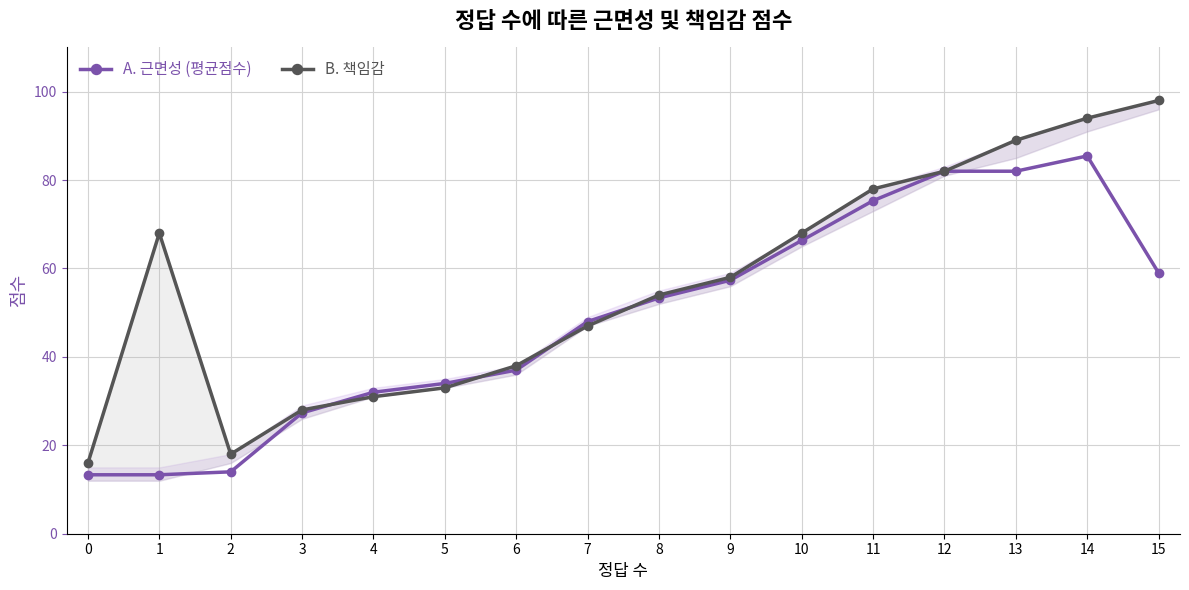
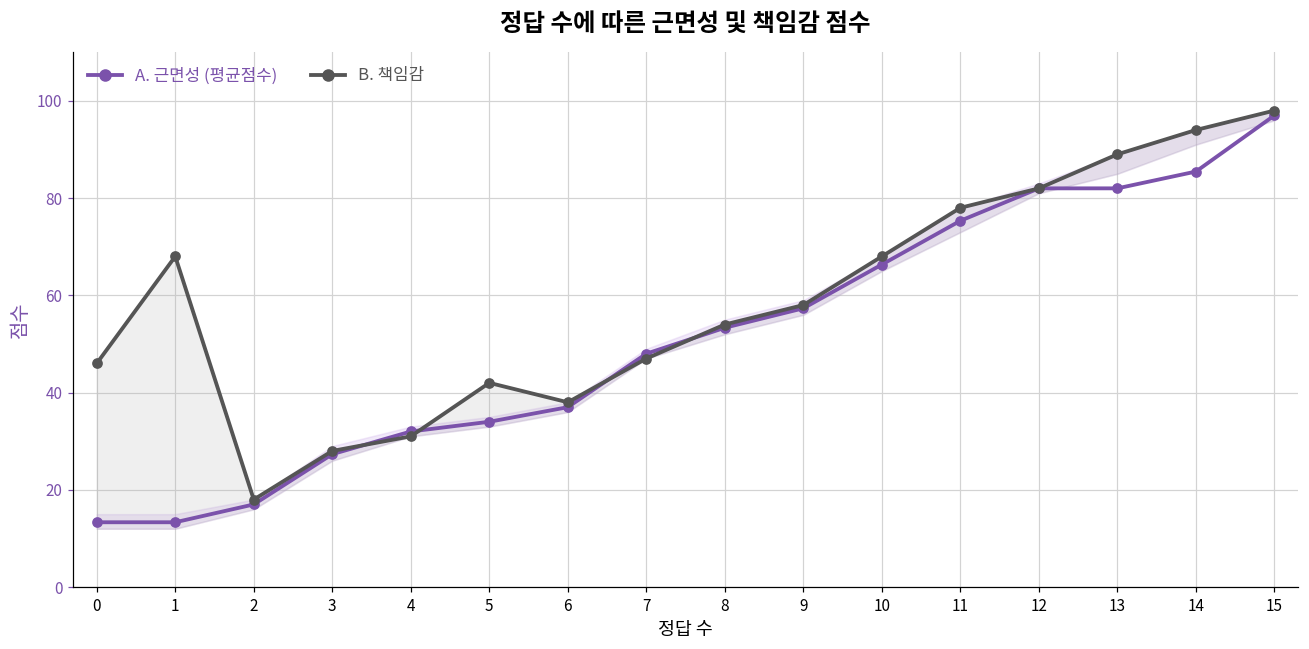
  {
    "A. 근면성 (평균점수)": {
      "0": 13,
      "1": 13,
-     "2": 14,
+     "2": 17,
      "3": 27,
      "4": 32,
      "5": 34,
      "6": 37,
      "7": 48,
      "8": 53,
      "9": 57,
      "10": 66,
      "11": 75,
      "13": 82,
      "14": 85,
-     "15": 59
+     "15": 97
    },
    "B. 책임감": {
-     "0": 16,
+     "0": 46,
      "1": 68,
      "3": 28,
      "4": 31,
-     "5": 33,
+     "5": 42,
      "7": 47,
      "8": 54,
      "9": 58
    }
  }
